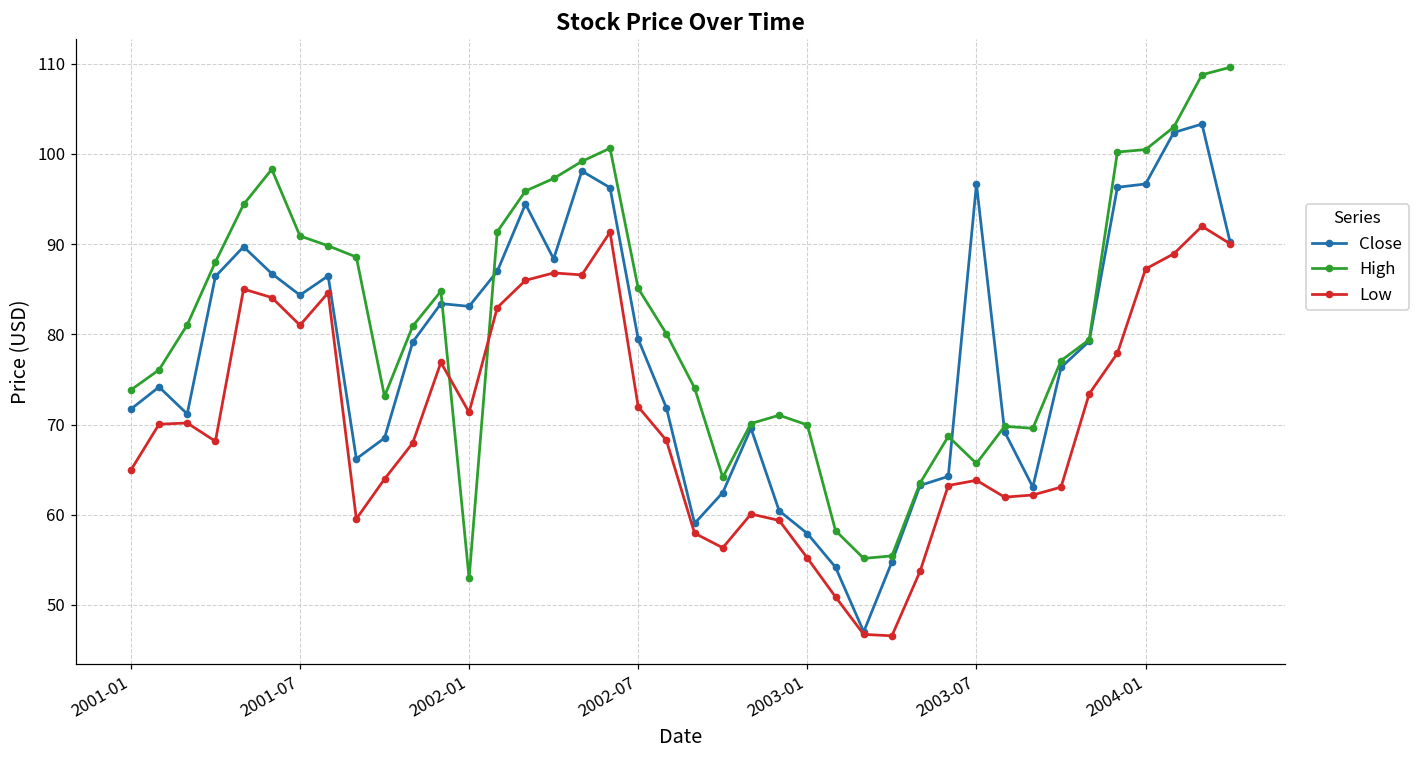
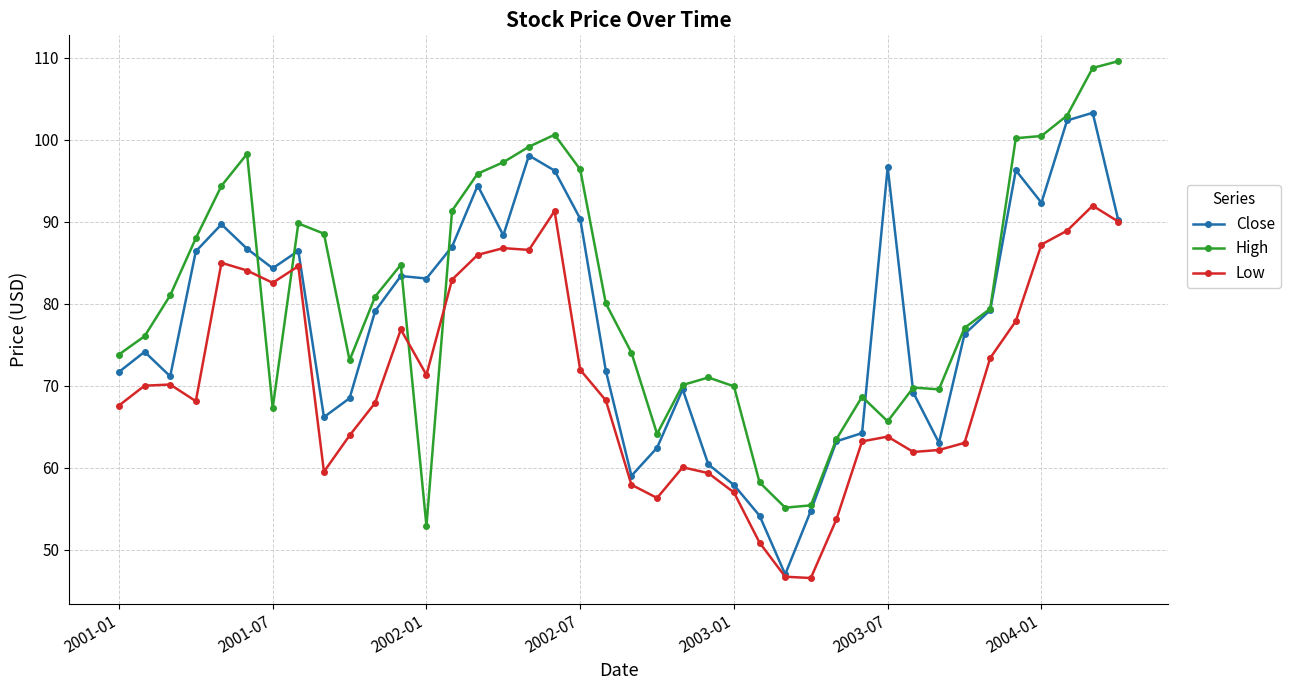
  {
    "Close": {
      "2001-01": 72,
      "2001-07": 84,
      "2002-01": 83,
-     "2002-07": 79,
+     "2002-07": 90,
      "2003-01": 58,
      "2003-07": 97,
-     "2004-01": 97
+     "2004-01": 92
    },
    "High": {
      "2001-01": 74,
-     "2001-07": 91,
+     "2001-07": 67,
      "2002-01": 53,
-     "2002-07": 85,
+     "2002-07": 96,
      "2003-01": 70,
      "2003-07": 66,
      "2004-01": 100
    },
    "Low": {
-     "2001-01": 65,
-     "2001-07": 81,
+     "2001-01": 68,
+     "2001-07": 83,
      "2002-01": 71,
      "2002-07": 72,
-     "2003-01": 55,
+     "2003-01": 57,
      "2003-07": 64,
      "2004-01": 87
    }
  }
